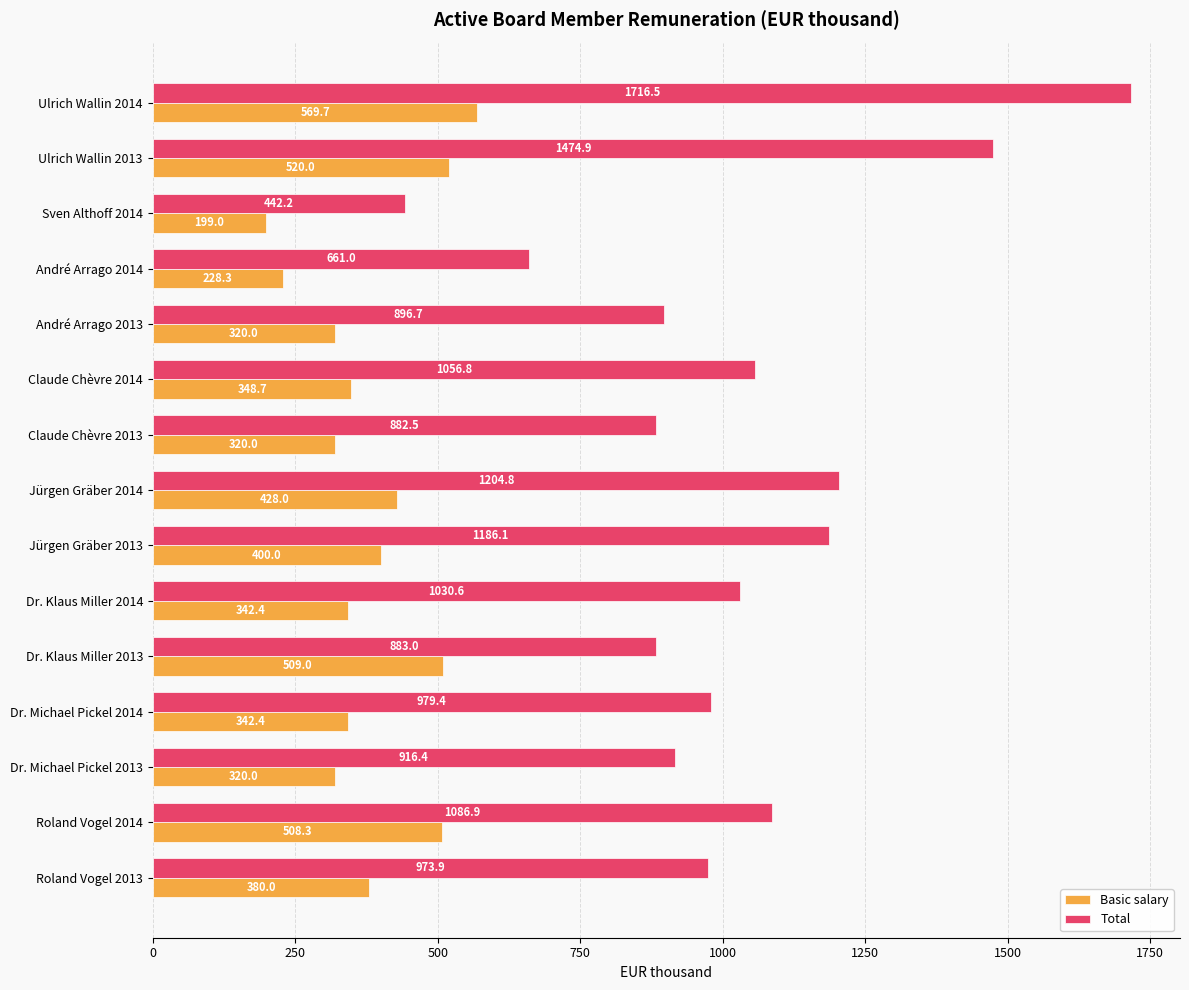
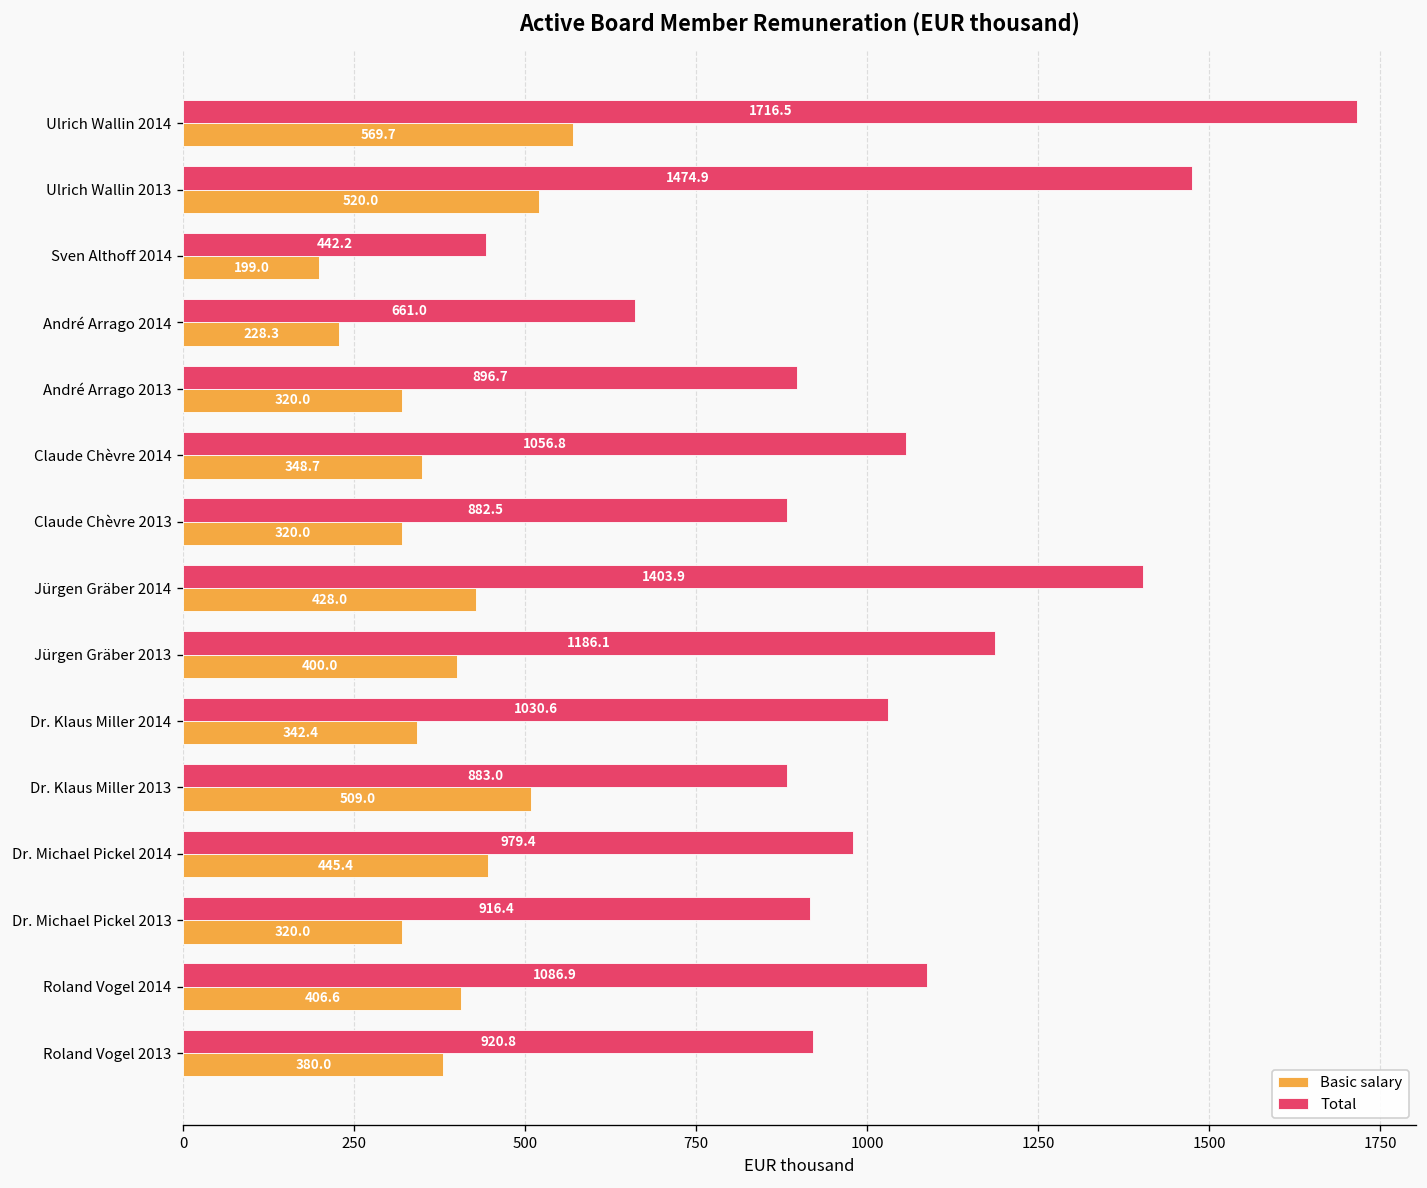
  {
    "Basic salary": {
      "Ulrich Wallin 2014": 569.7,
      "Ulrich Wallin 2013": 520.0,
      "Sven Althoff 2014": 199.0,
      "André Arrago 2014": 228.3,
      "André Arrago 2013": 320.0,
      "Claude Chèvre 2014": 348.7,
      "Claude Chèvre 2013": 320.0,
      "Jürgen Gräber 2014": 428.0,
      "Jürgen Gräber 2013": 400.0,
      "Dr. Klaus Miller 2014": 342.4,
      "Dr. Klaus Miller 2013": 509.0,
-     "Dr. Michael Pickel 2014": 342.4,
+     "Dr. Michael Pickel 2014": 445.4,
      "Dr. Michael Pickel 2013": 320.0,
-     "Roland Vogel 2014": 508.3,
+     "Roland Vogel 2014": 406.6,
      "Roland Vogel 2013": 380.0
    },
    "Total": {
      "Ulrich Wallin 2014": 1716.5,
      "Ulrich Wallin 2013": 1474.9,
      "Sven Althoff 2014": 442.2,
      "André Arrago 2014": 661.0,
      "André Arrago 2013": 896.7,
      "Claude Chèvre 2014": 1056.8,
      "Claude Chèvre 2013": 882.5,
-     "Jürgen Gräber 2014": 1204.8,
+     "Jürgen Gräber 2014": 1403.9,
      "Jürgen Gräber 2013": 1186.1,
      "Dr. Klaus Miller 2014": 1030.6,
      "Dr. Klaus Miller 2013": 883.0,
      "Dr. Michael Pickel 2014": 979.4,
      "Dr. Michael Pickel 2013": 916.4,
      "Roland Vogel 2014": 1086.9,
-     "Roland Vogel 2013": 973.9
+     "Roland Vogel 2013": 920.8
    }
  }
